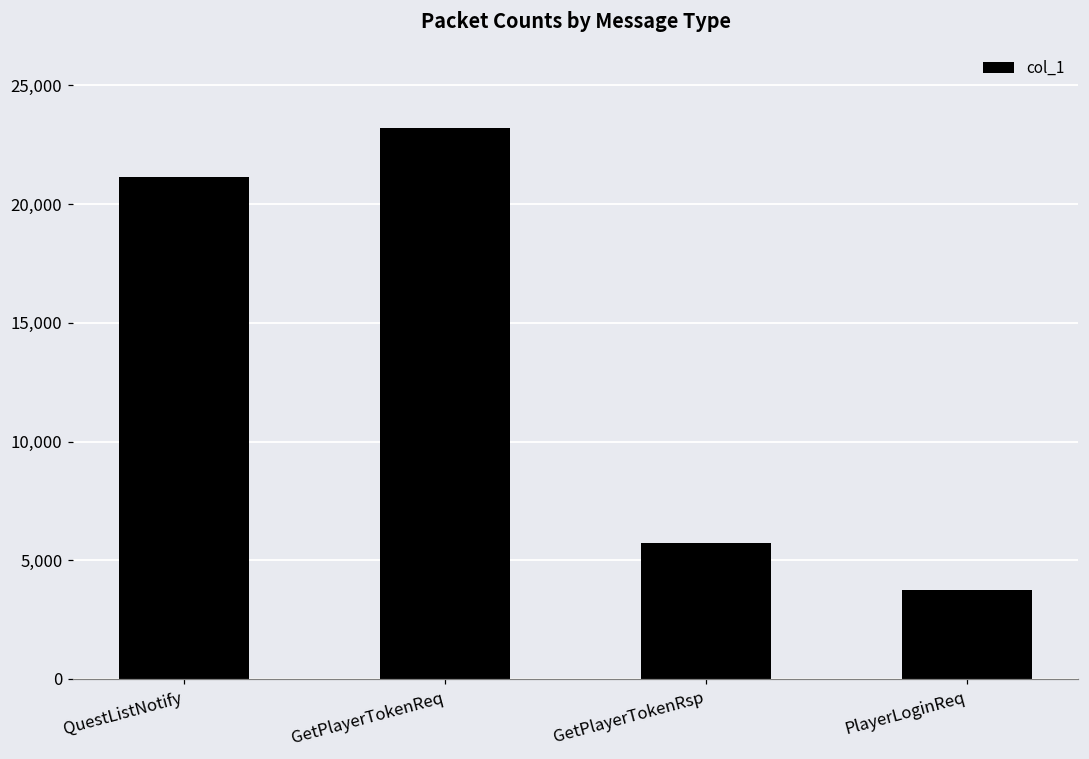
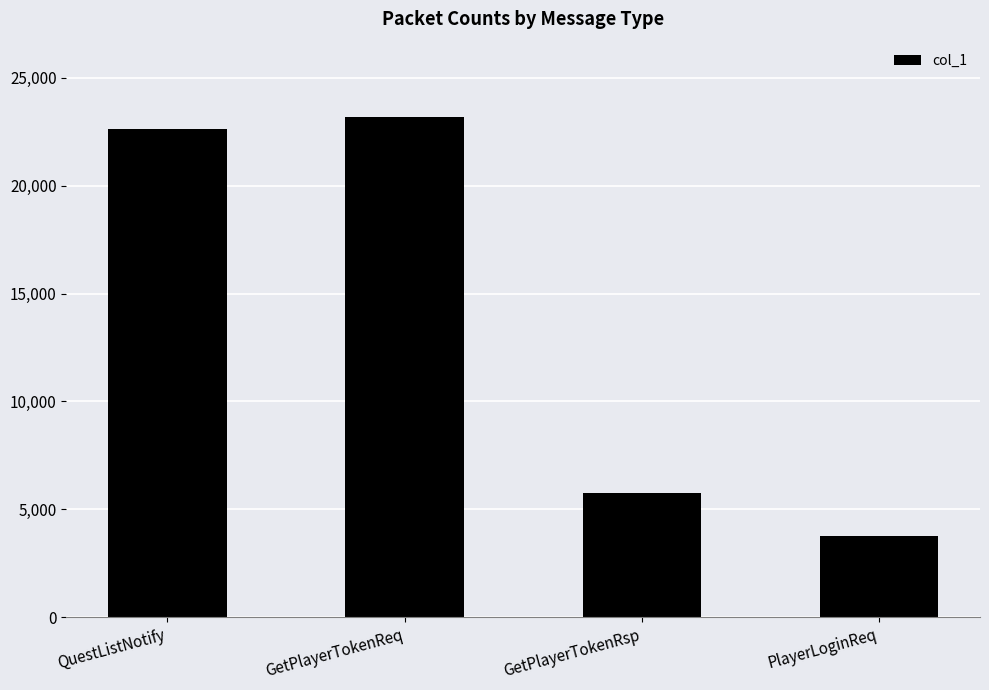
  {
-   "QuestListNotify": "21,100",
+   "QuestListNotify": "22,600",
    "GetPlayerTokenReq": "23,200",
    "GetPlayerTokenRsp": "5,700",
    "PlayerLoginReq": "3,700"
  }
